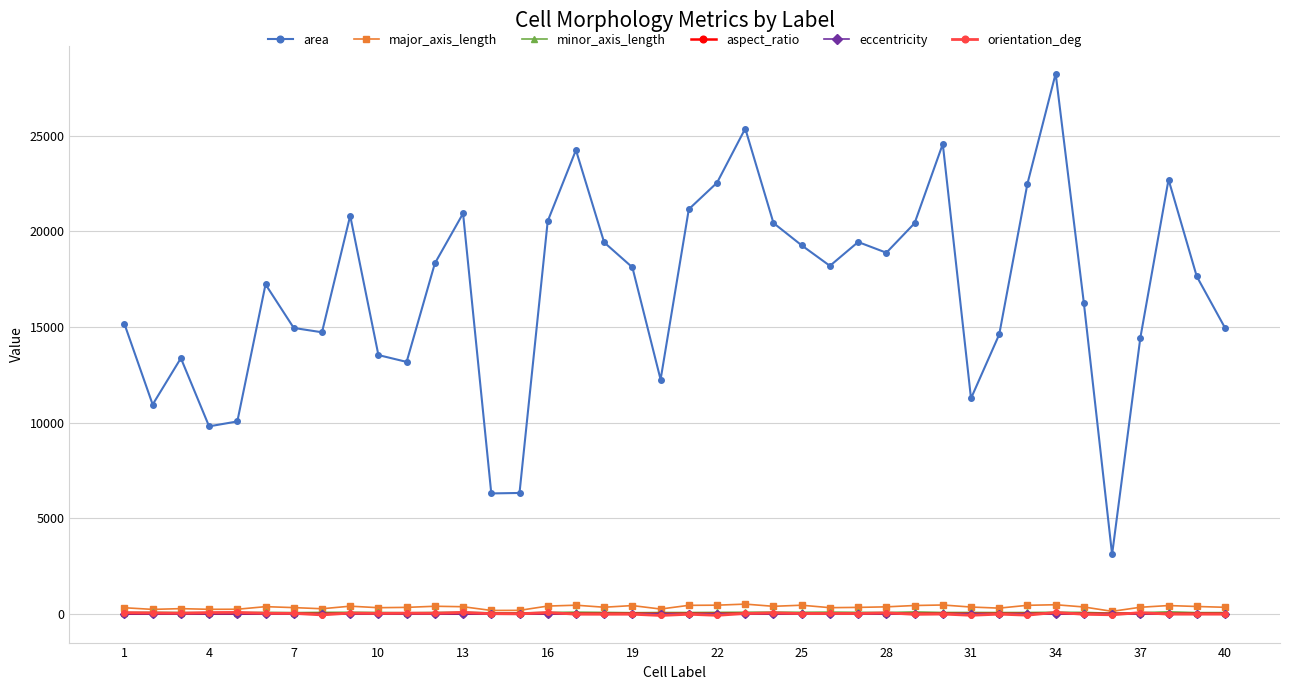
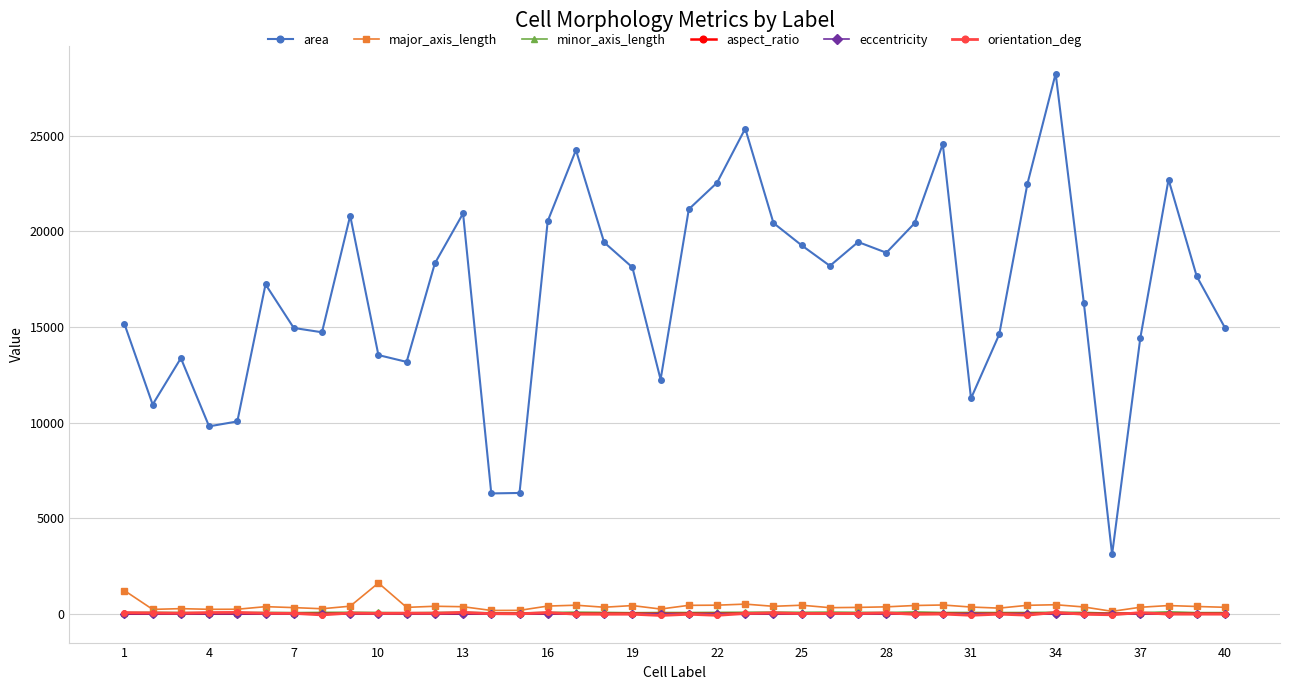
  {
    "area": {
      "1": 15200,
      "4": 9800,
      "7": 15000,
      "10": 13500,
      "13": 20900,
      "16": 20500,
      "19": 18100,
      "22": 22500,
      "25": 19300,
      "28": 18900,
      "31": 11300,
      "34": 28300,
      "37": 14400,
      "40": 15000
    },
    "major_axis_length": {
-     "1": 300,
+     "1": 1200,
      "4": 200,
      "7": 300,
-     "10": 300,
+     "10": 1600,
      "13": 400,
      "16": 400,
      "19": 400,
      "22": 500,
      "25": 400,
      "28": 400,
      "31": 400,
      "34": 500,
      "37": 300,
      "40": 300
    }
  }
